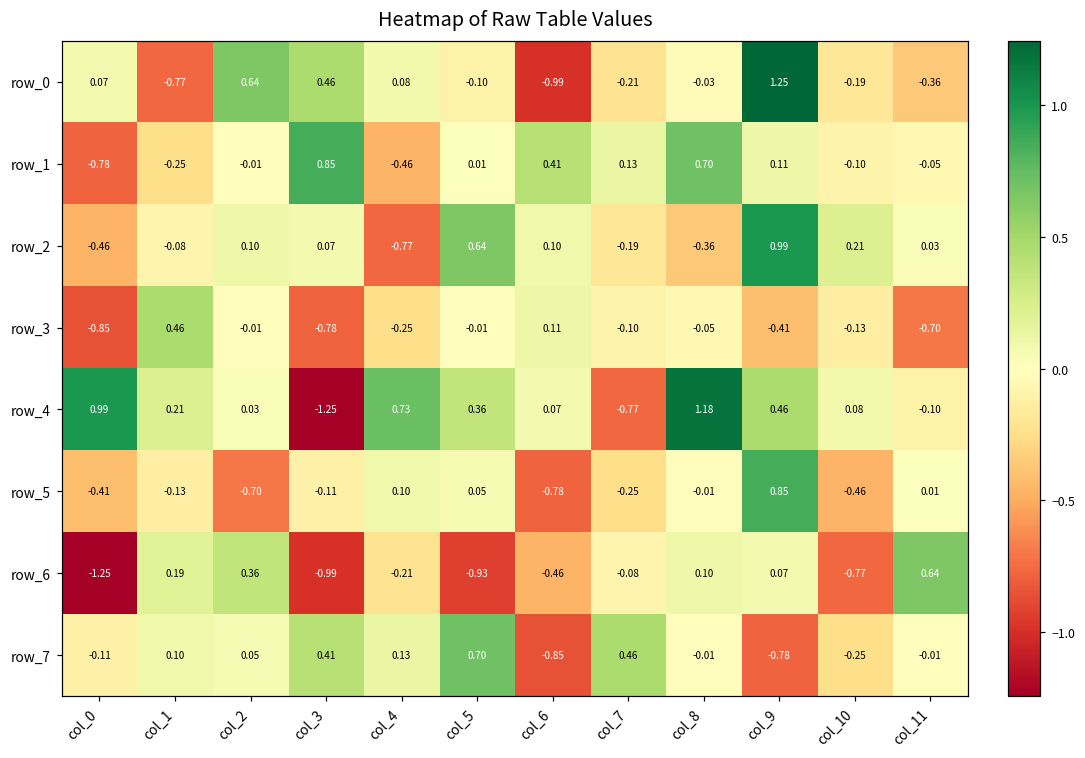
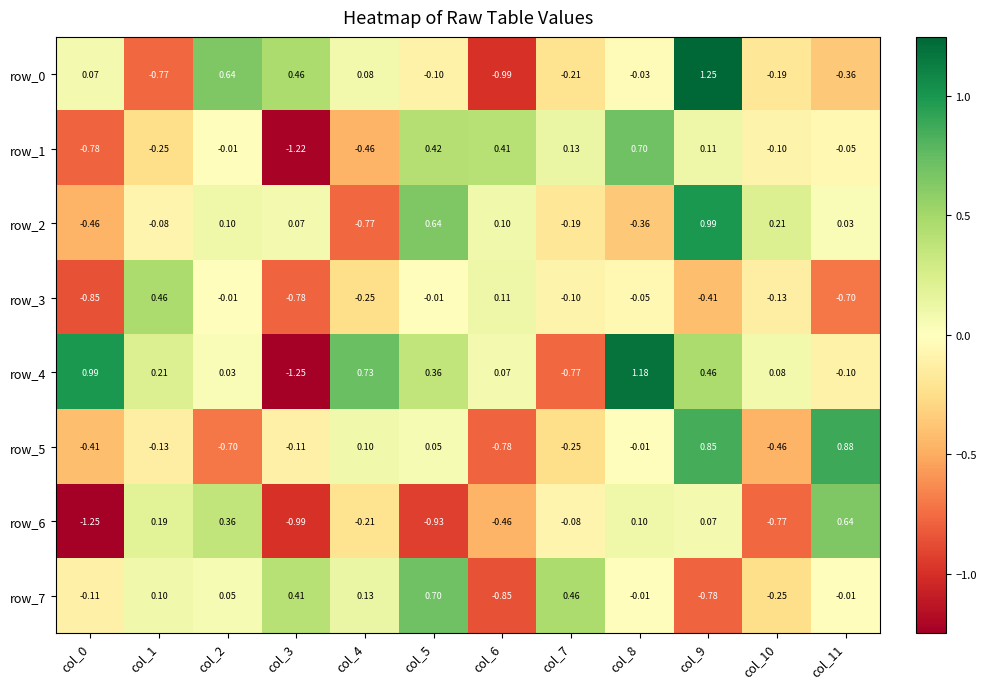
  {
    "row_0": {
      "col_0": 0.07,
      "col_1": -0.77,
      "col_2": 0.64,
      "col_3": 0.46,
      "col_4": 0.08,
      "col_5": -0.10,
      "col_6": -0.99,
      "col_7": -0.21,
      "col_8": -0.03,
      "col_9": 1.25,
      "col_10": -0.19,
      "col_11": -0.36
    },
    "row_1": {
      "col_0": -0.78,
      "col_1": -0.25,
      "col_2": -0.01,
-     "col_3": 0.85,
+     "col_3": -1.22,
      "col_4": -0.46,
-     "col_5": 0.01,
+     "col_5": 0.42,
      "col_6": 0.41,
      "col_7": 0.13,
      "col_8": 0.70,
      "col_9": 0.11,
      "col_10": -0.10,
      "col_11": -0.05
    },
    "row_2": {
      "col_0": -0.46,
      "col_1": -0.08,
      "col_2": 0.10,
      "col_3": 0.07,
      "col_4": -0.77,
      "col_5": 0.64,
      "col_6": 0.10,
      "col_7": -0.19,
      "col_8": -0.36,
      "col_9": 0.99,
      "col_10": 0.21,
      "col_11": 0.03
    },
    "row_3": {
      "col_0": -0.85,
      "col_1": 0.46,
      "col_2": -0.01,
      "col_3": -0.78,
      "col_4": -0.25,
      "col_5": -0.01,
      "col_6": 0.11,
      "col_7": -0.10,
      "col_8": -0.05,
      "col_9": -0.41,
      "col_10": -0.13,
      "col_11": -0.70
    },
    "row_4": {
      "col_0": 0.99,
      "col_1": 0.21,
      "col_2": 0.03,
      "col_3": -1.25,
      "col_4": 0.73,
      "col_5": 0.36,
      "col_6": 0.07,
      "col_7": -0.77,
      "col_8": 1.18,
      "col_9": 0.46,
      "col_10": 0.08,
      "col_11": -0.10
    },
    "row_5": {
      "col_0": -0.41,
      "col_1": -0.13,
      "col_2": -0.70,
      "col_3": -0.11,
      "col_4": 0.10,
      "col_5": 0.05,
      "col_6": -0.78,
      "col_7": -0.25,
      "col_8": -0.01,
      "col_9": 0.85,
      "col_10": -0.46,
-     "col_11": 0.01
+     "col_11": 0.88
    },
    "row_6": {
      "col_0": -1.25,
      "col_1": 0.19,
      "col_2": 0.36,
      "col_3": -0.99,
      "col_4": -0.21,
      "col_5": -0.93,
      "col_6": -0.46,
      "col_7": -0.08,
      "col_8": 0.10,
      "col_9": 0.07,
      "col_10": -0.77,
      "col_11": 0.64
    },
    "row_7": {
      "col_0": -0.11,
      "col_1": 0.10,
      "col_2": 0.05,
      "col_3": 0.41,
      "col_4": 0.13,
      "col_5": 0.70,
      "col_6": -0.85,
      "col_7": 0.46,
      "col_8": -0.01,
      "col_9": -0.78,
      "col_10": -0.25,
      "col_11": -0.01
    }
  }
